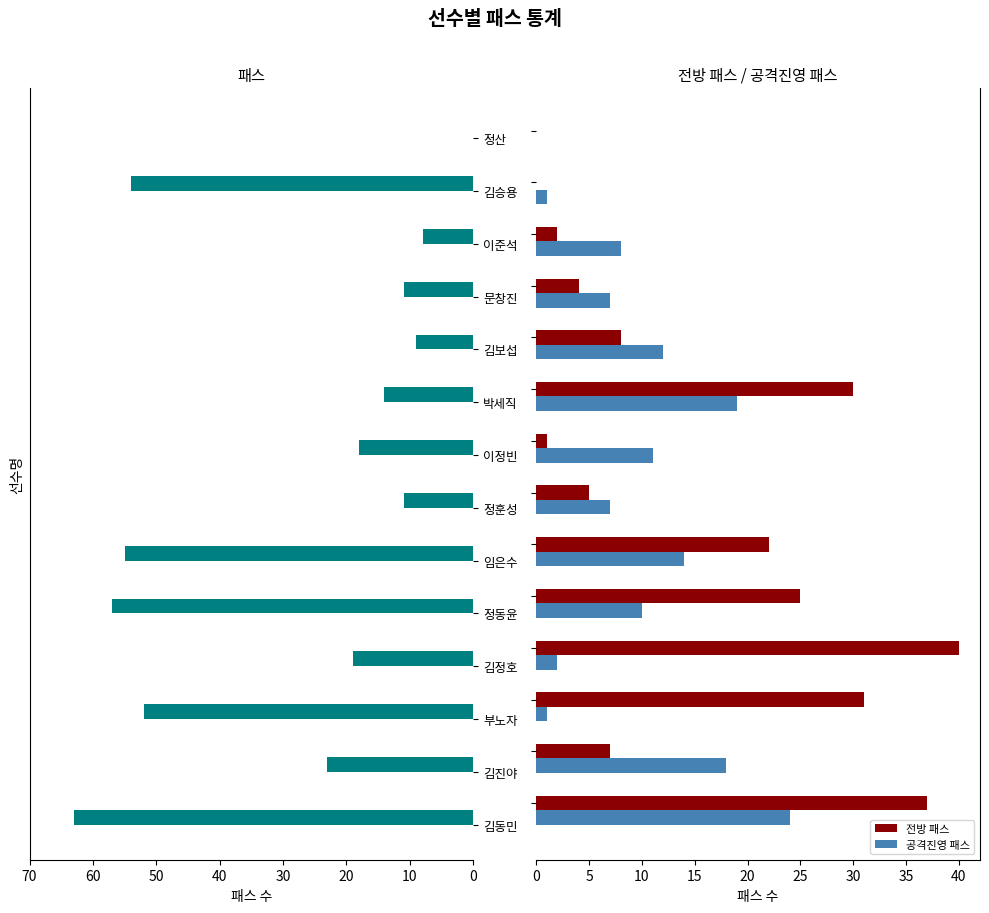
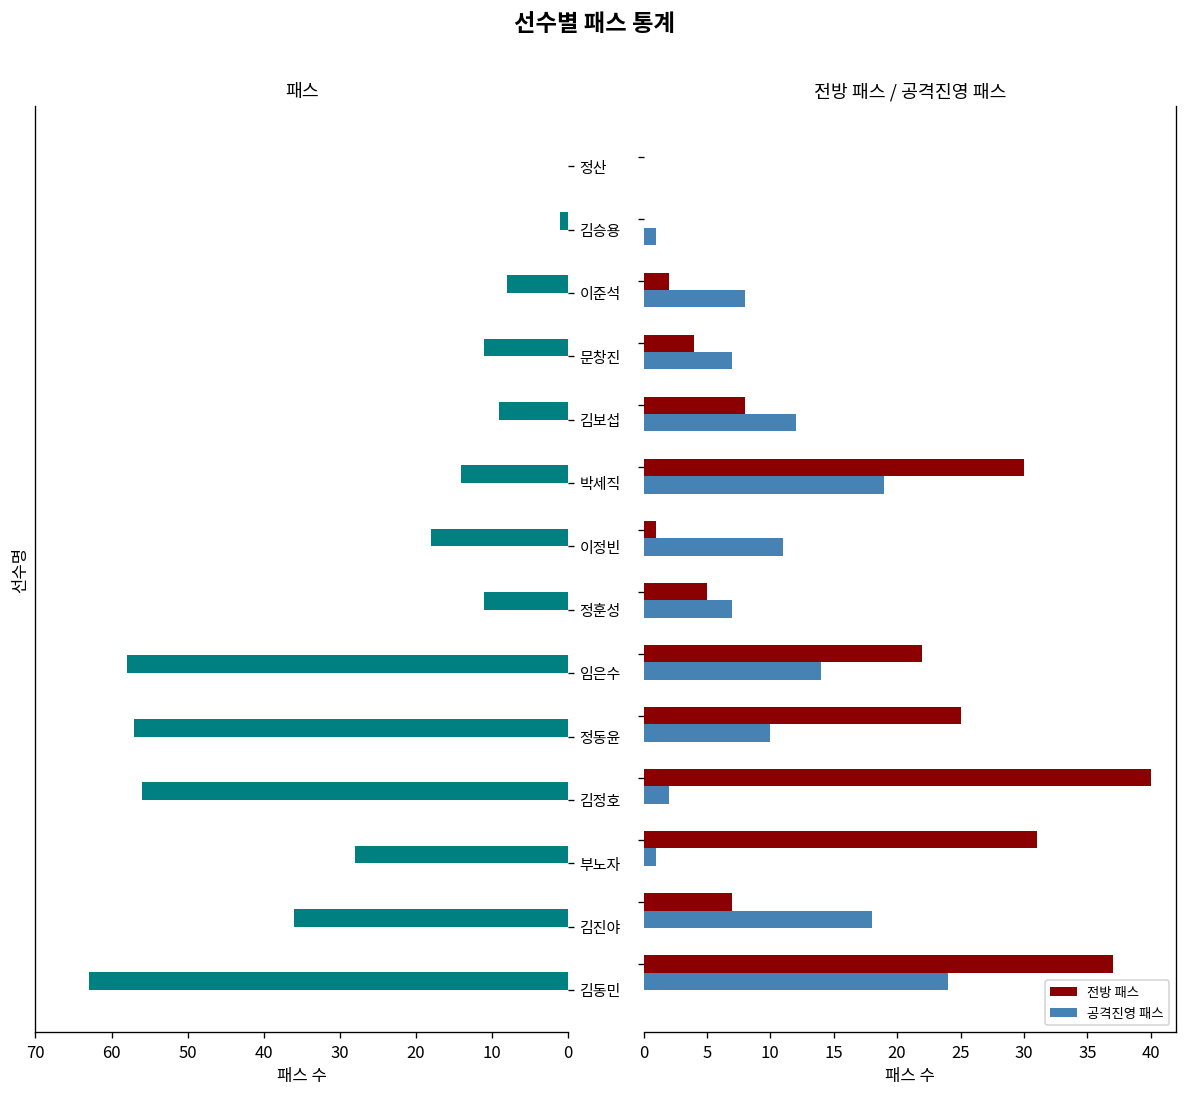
  {
    "패스": {
      "정산": 0,
-     "김승용": 54,
+     "김승용": 1,
      "이준석": 8,
      "문창진": 11,
      "김보섭": 9,
      "박세직": 14,
      "이정빈": 18,
      "정훈성": 11,
-     "임은수": 55,
+     "임은수": 58,
      "정동윤": 57,
-     "김정호": 19,
-     "부노자": 52,
-     "김진야": 23,
+     "김정호": 56,
+     "부노자": 28,
+     "김진야": 36,
      "김동민": 63
    }
  }
